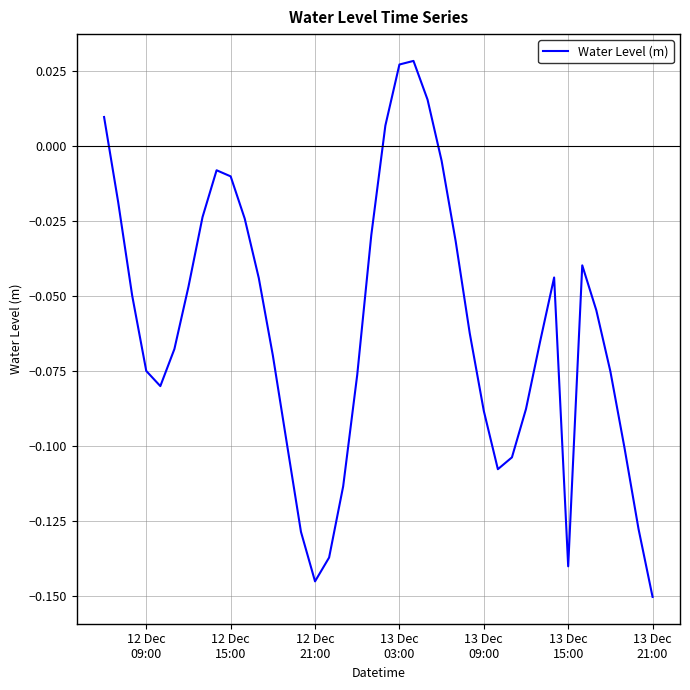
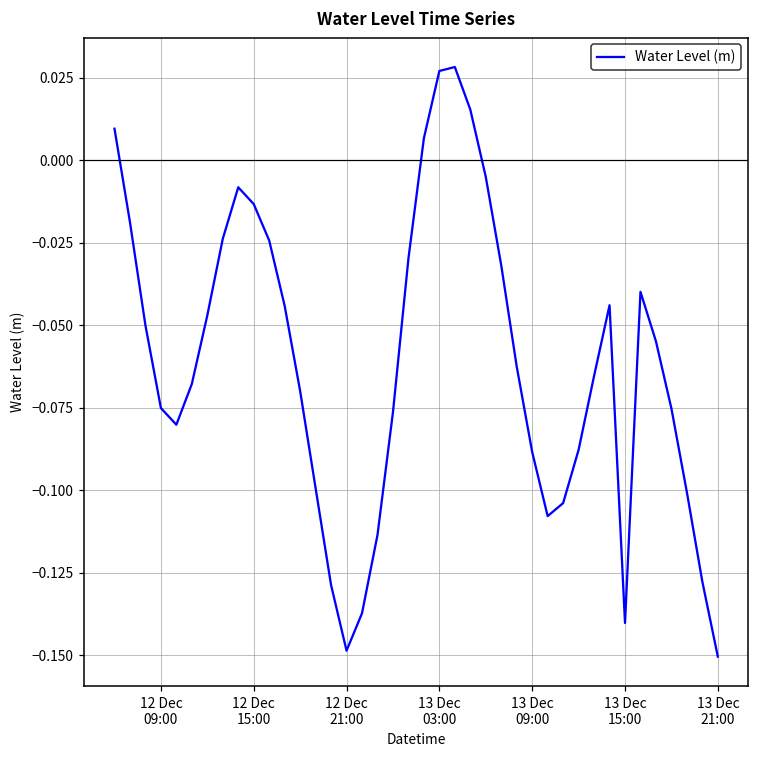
  {
    "12 Dec 09:00": -0.075,
-   "12 Dec 15:00": -0.010,
-   "12 Dec 21:00": -0.145,
+   "12 Dec 15:00": -0.013,
+   "12 Dec 21:00": -0.149,
    "13 Dec 03:00": 0.027,
    "13 Dec 09:00": -0.088,
    "13 Dec 15:00": -0.140,
    "13 Dec 21:00": -0.150
  }
